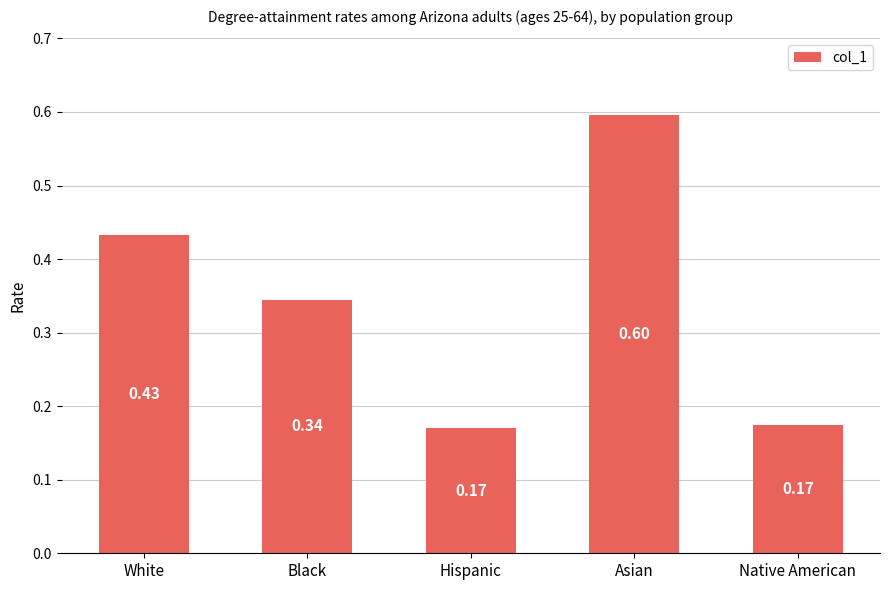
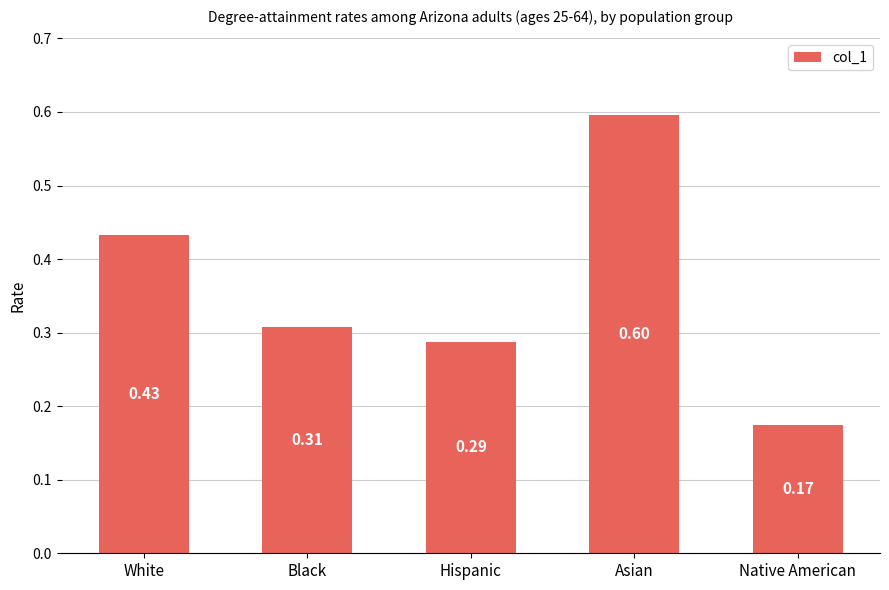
  {
    "White": 0.43,
-   "Black": 0.34,
-   "Hispanic": 0.17,
+   "Black": 0.31,
+   "Hispanic": 0.29,
    "Asian": 0.60,
    "Native American": 0.17
  }
